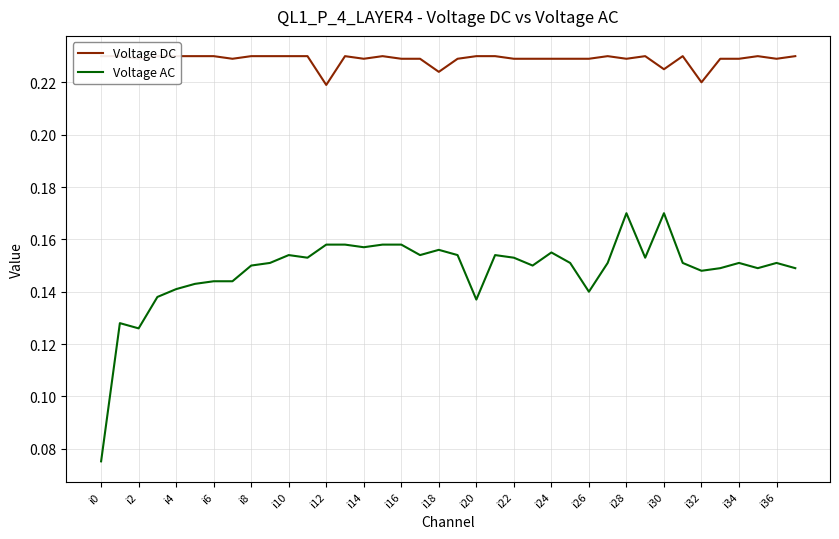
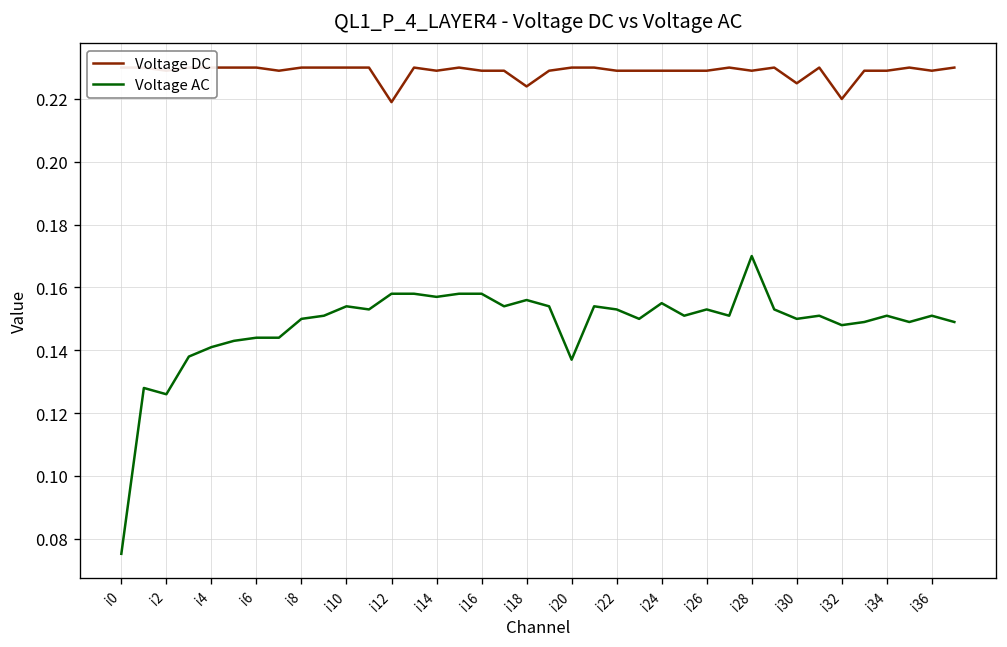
  {
    "Voltage DC": {
      "i6": 0.230,
      "i8": 0.230,
      "i10": 0.230,
      "i12": 0.219,
      "i14": 0.229,
      "i16": 0.229,
      "i18": 0.224,
      "i20": 0.230,
      "i22": 0.229,
      "i24": 0.229,
      "i26": 0.229,
      "i28": 0.229,
      "i30": 0.225,
      "i32": 0.220,
      "i34": 0.229,
      "i36": 0.229
    },
    "Voltage AC": {
      "i0": 0.075,
      "i2": 0.126,
      "i4": 0.141,
      "i6": 0.144,
      "i8": 0.150,
      "i10": 0.154,
      "i12": 0.158,
      "i14": 0.157,
      "i16": 0.158,
      "i18": 0.156,
      "i20": 0.137,
      "i22": 0.153,
      "i24": 0.155,
-     "i26": 0.140,
+     "i26": 0.153,
      "i28": 0.170,
-     "i30": 0.17,
+     "i30": 0.15,
      "i32": 0.148,
      "i34": 0.151,
      "i36": 0.151
    }
  }
